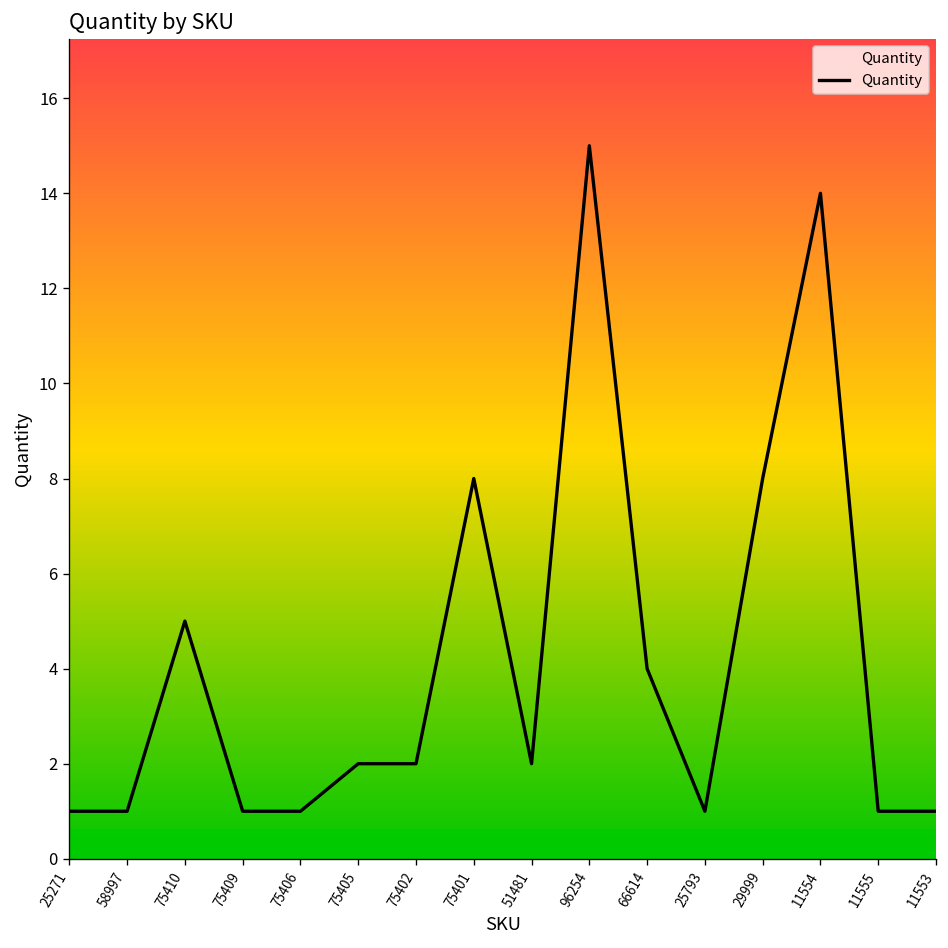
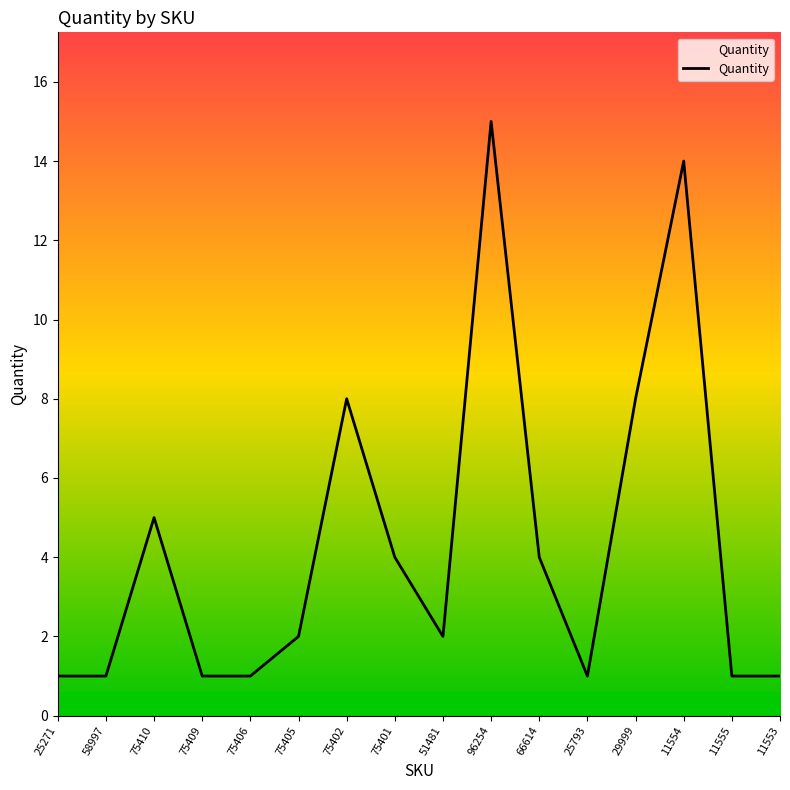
  {
    "25271": 1,
    "58997": 1,
    "75410": 5,
    "75409": 1,
    "75406": 1,
    "75405": 2,
-   "75402": 2,
-   "75401": 8,
+   "75402": 8,
+   "75401": 4,
    "51481": 2,
    "96254": 15,
    "66614": 4,
    "25793": 1,
    "29999": 8,
    "11554": 14,
    "11555": 1,
    "11553": 1
  }
